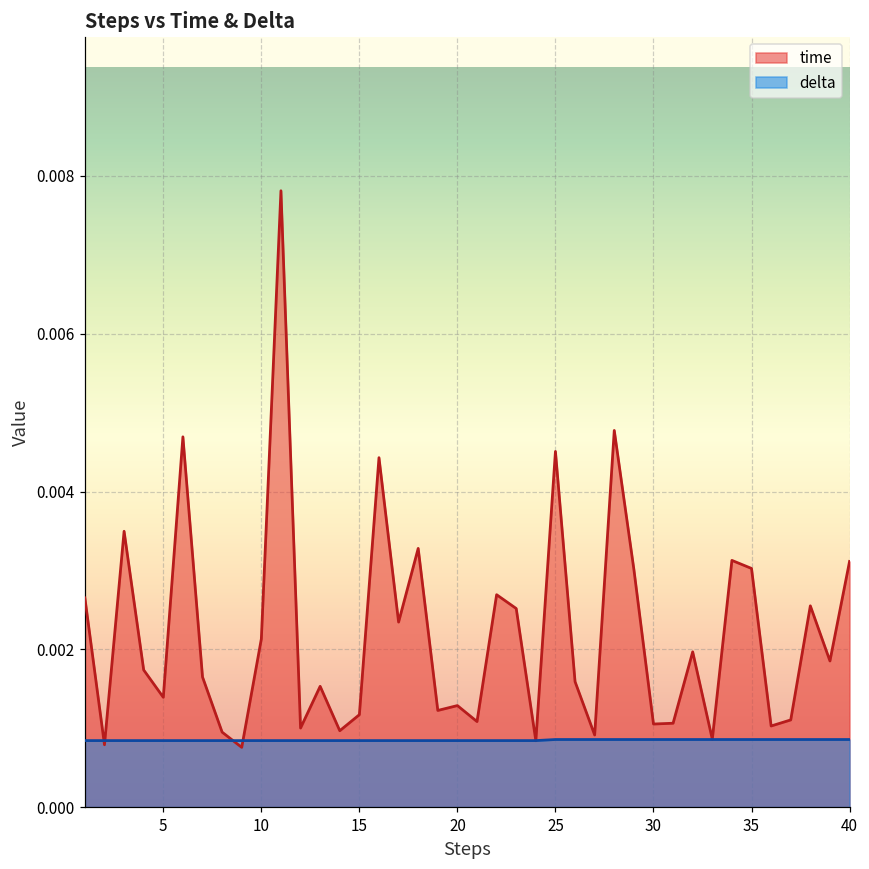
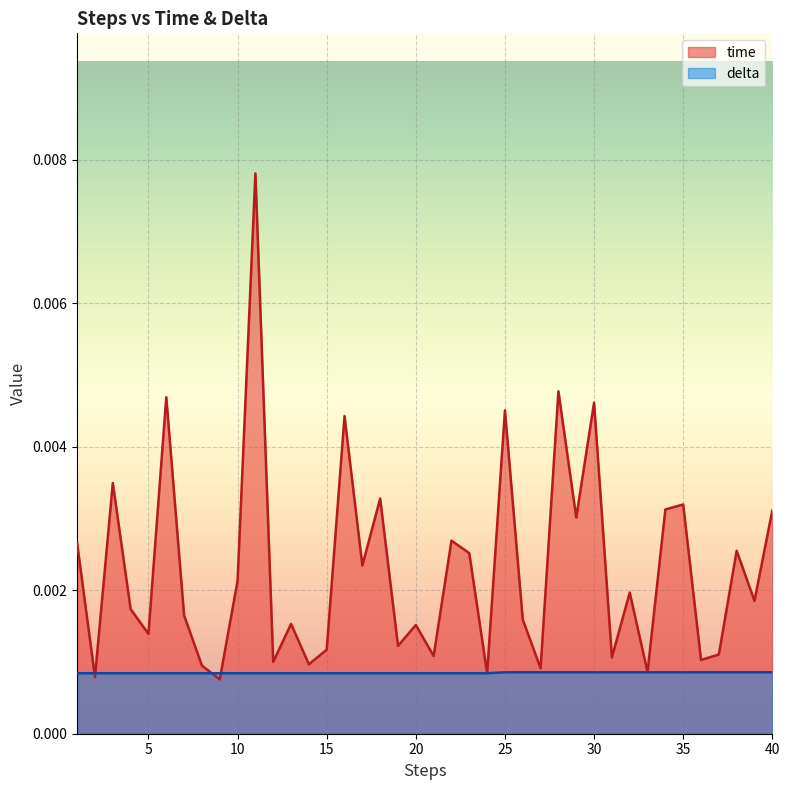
  {
    "time": {
      "5": 0.0014,
      "10": 0.0021,
      "15": 0.0012,
-     "20": 0.0013,
+     "20": 0.0015,
      "25": 0.0045,
-     "30": 0.0011,
-     "35": 0.0030,
+     "30": 0.0046,
+     "35": 0.0032,
      "40": 0.0031
    },
    "delta": {
      "5": 0.0008,
      "10": 0.0008,
      "15": 0.0008,
      "20": 0.0008,
      "25": 0.0009,
      "30": 0.0009,
      "35": 0.0009,
      "40": 0.0009
    }
  }
